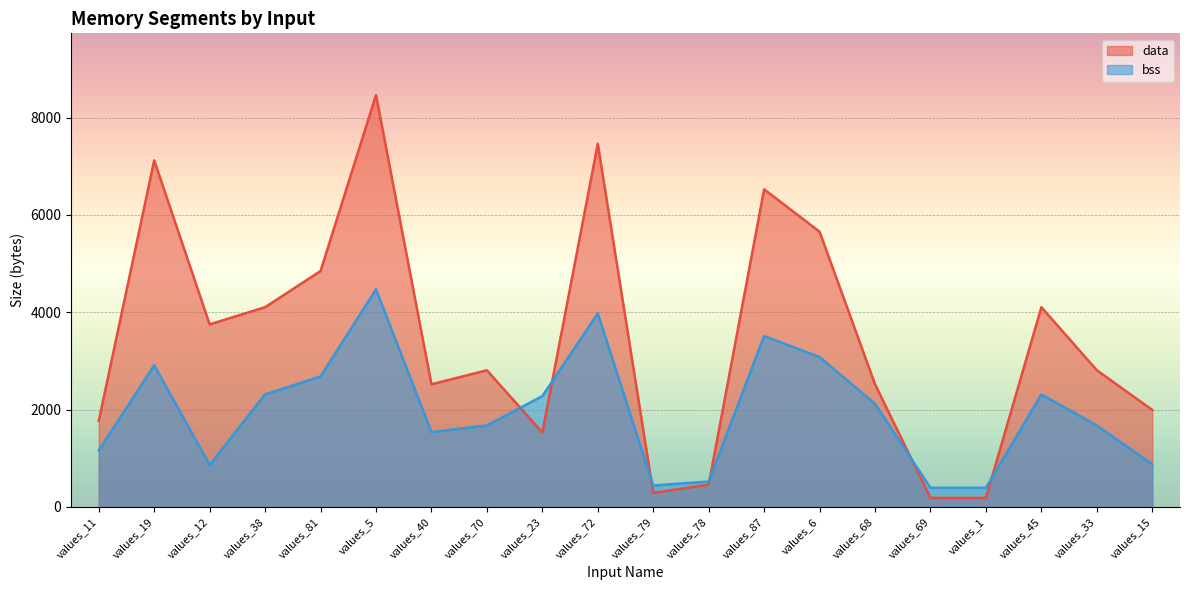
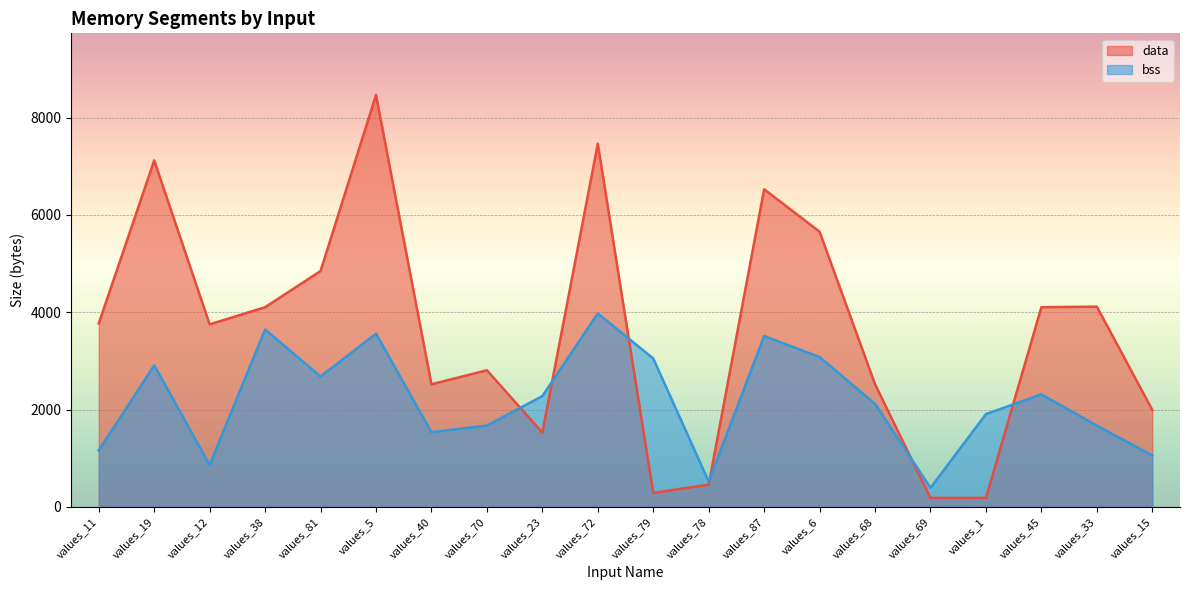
  {
    "data": {
-     "values_11": 1800,
+     "values_11": 3800,
      "values_19": 7100,
      "values_12": 3800,
      "values_38": 4100,
      "values_81": 4800,
      "values_5": 8500,
      "values_40": 2500,
      "values_70": 2800,
      "values_23": 1500,
      "values_72": 7500,
      "values_79": 300,
      "values_78": 500,
      "values_87": 6500,
      "values_6": 5700,
      "values_68": 2500,
      "values_69": 200,
      "values_1": 200,
      "values_45": 4100,
-     "values_33": 2800,
+     "values_33": 4100,
      "values_15": 2000
    },
    "bss": {
      "values_11": 1200,
      "values_19": 2900,
      "values_12": 900,
-     "values_38": 2300,
+     "values_38": 3600,
      "values_81": 2700,
-     "values_5": 4500,
+     "values_5": 3600,
      "values_40": 1500,
      "values_70": 1700,
      "values_23": 2300,
      "values_72": 4000,
-     "values_79": 400,
+     "values_79": 3100,
      "values_78": 500,
      "values_87": 3500,
      "values_6": 3100,
      "values_68": 2100,
      "values_69": 400,
-     "values_1": 400,
+     "values_1": 1900,
      "values_45": 2300,
      "values_33": 1700,
-     "values_15": 900
+     "values_15": 1100
    }
  }
